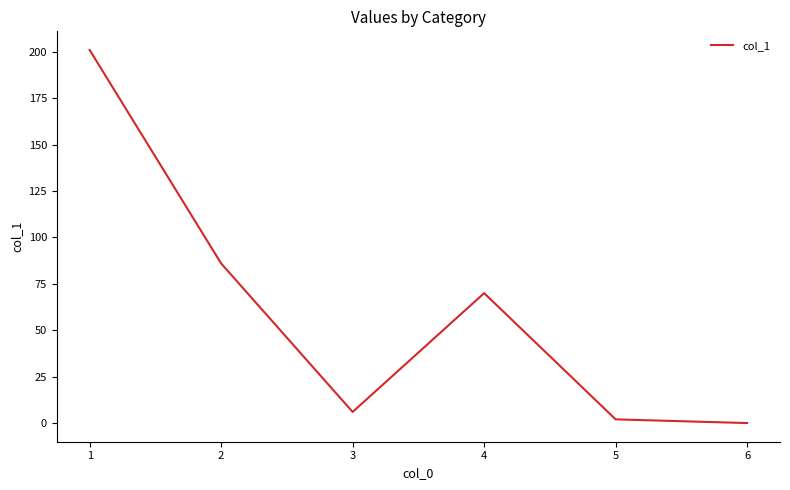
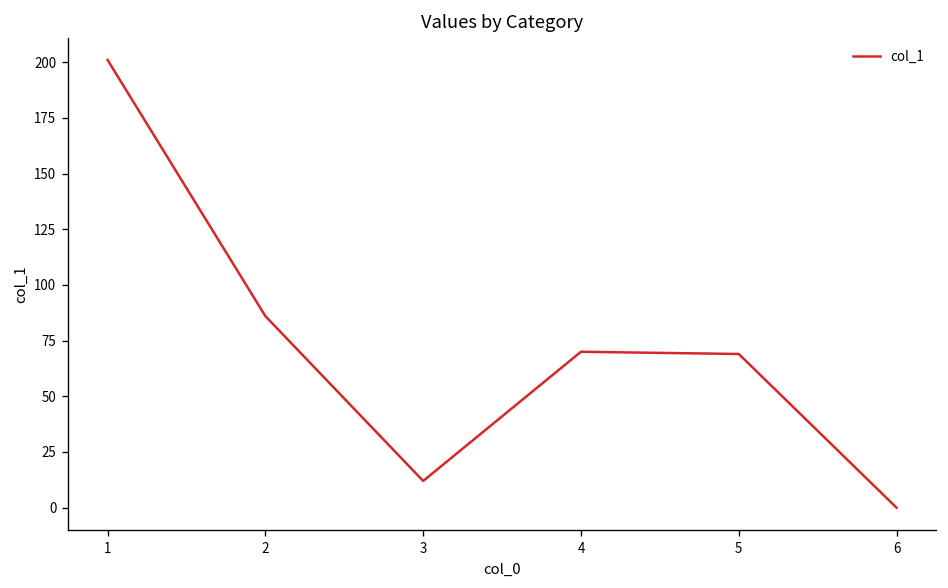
  {
    "1": 201,
    "2": 86,
-   "3": 6,
+   "3": 12,
    "4": 70,
-   "5": 2,
+   "5": 69,
    "6": 0
  }
